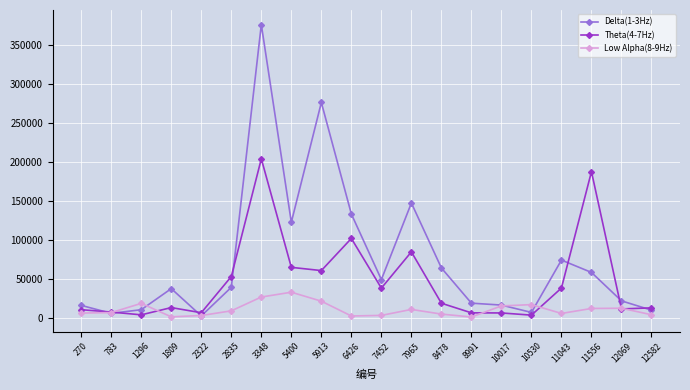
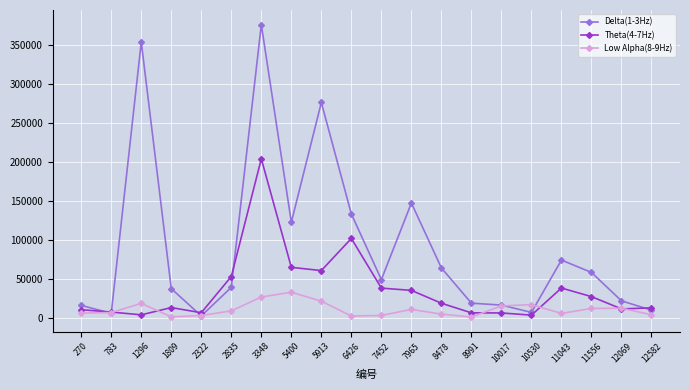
  {
    "Delta(1-3Hz)": {
      "270": 20000,
-     "1296": 10000,
+     "1296": 350000,
      "1809": 40000,
      "2835": 40000,
      "3348": 380000,
      "5400": 120000,
      "5913": 280000,
      "6426": 130000,
      "7452": 50000,
      "7965": 150000,
      "8478": 60000,
      "8991": 20000,
      "10530": 10000,
      "11043": 70000,
      "11556": 60000,
      "12069": 20000
    },
    "Theta(4-7Hz)": {
      "270": 10000,
      "1296": 0,
      "1809": 10000,
      "2322": 10000,
      "2835": 50000,
      "3348": 200000,
      "5400": 60000,
      "5913": 60000,
      "6426": 100000,
      "7452": 40000,
-     "7965": 80000,
+     "7965": 30000,
      "8478": 20000,
      "8991": 10000,
      "10017": 10000,
      "10530": 0,
      "11043": 40000,
-     "11556": 190000
+     "11556": 30000
    },
    "Low Alpha(8-9Hz)": {
      "270": 10000,
      "1296": 20000,
      "1809": 0,
      "2835": 10000,
      "3348": 30000,
      "5400": 30000,
      "5913": 20000,
      "6426": 0,
      "7452": 0,
      "7965": 10000,
      "8478": 0,
      "8991": 0,
      "10530": 20000,
      "11043": 10000,
      "11556": 10000,
      "12582": 0
    }
  }
